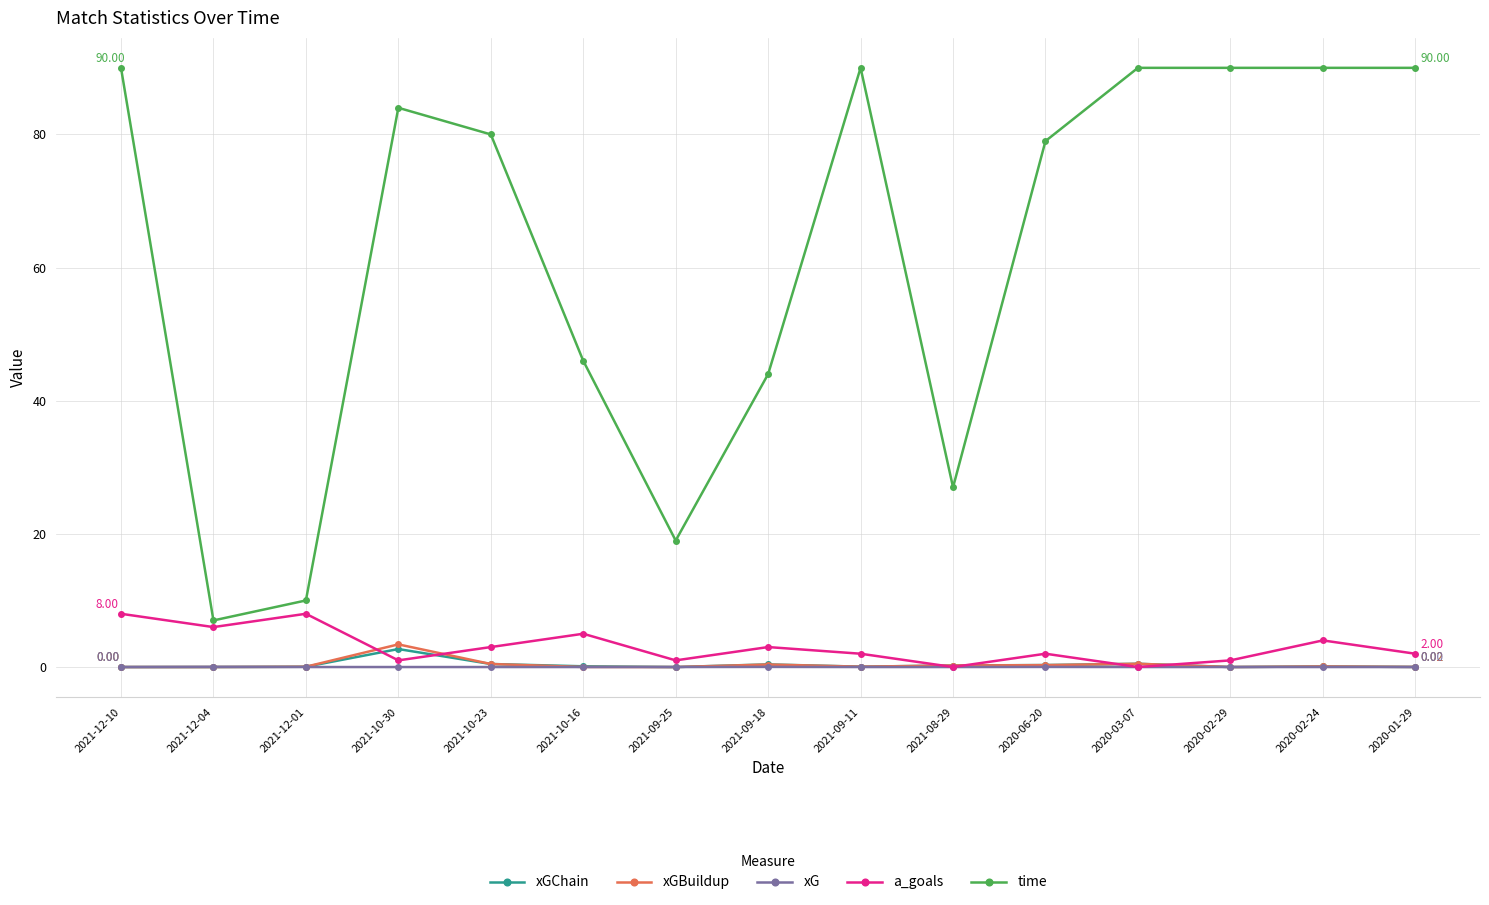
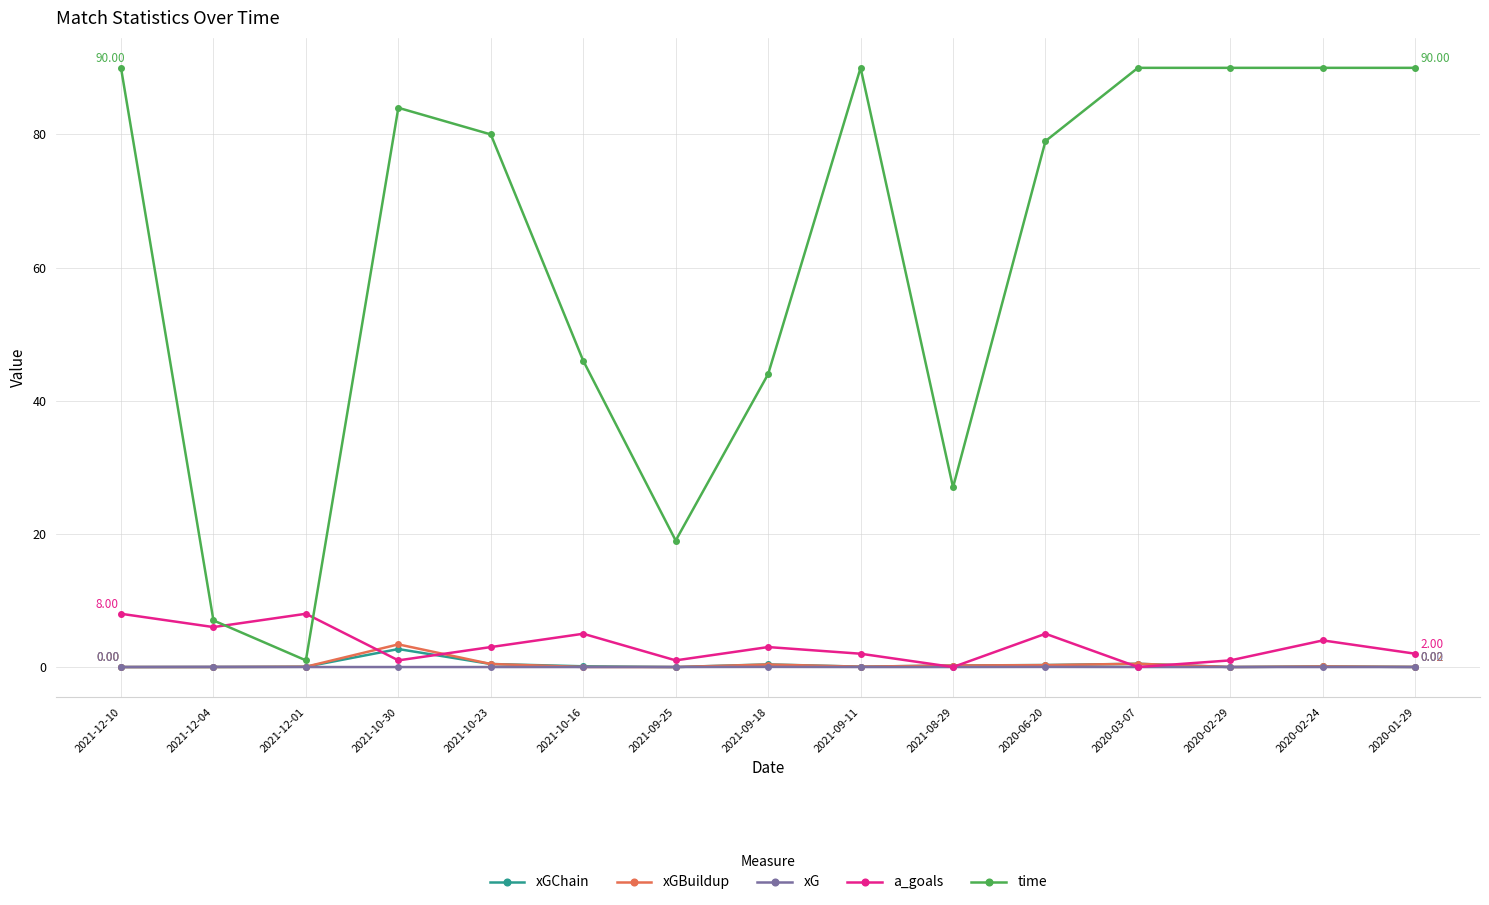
  {
    "xGChain": {
      "2021-10-30": 3
    },
    "xGBuildup": {
      "2021-10-30": 3
    },
    "xG": {
      "2021-10-30": 0,
      "2021-10-23": 0
    },
    "a_goals": {
      "2021-12-04": 6,
      "2021-12-01": 8,
      "2021-10-30": 1,
      "2021-10-23": 3,
      "2021-10-16": 5,
      "2021-09-25": 1,
      "2021-09-18": 3,
      "2021-09-11": 2,
-     "2020-06-20": 2,
+     "2020-06-20": 5,
      "2020-02-29": 1,
      "2020-02-24": 4
    },
    "time": {
      "2021-12-04": 7,
-     "2021-12-01": 10,
+     "2021-12-01": 1,
      "2021-10-30": 84,
      "2021-10-23": 80,
      "2021-10-16": 46,
      "2021-09-25": 19,
      "2021-09-18": 44,
      "2021-09-11": 90,
      "2021-08-29": 27,
      "2020-06-20": 79,
      "2020-03-07": 90,
      "2020-02-29": 90,
      "2020-02-24": 90
    }
  }
